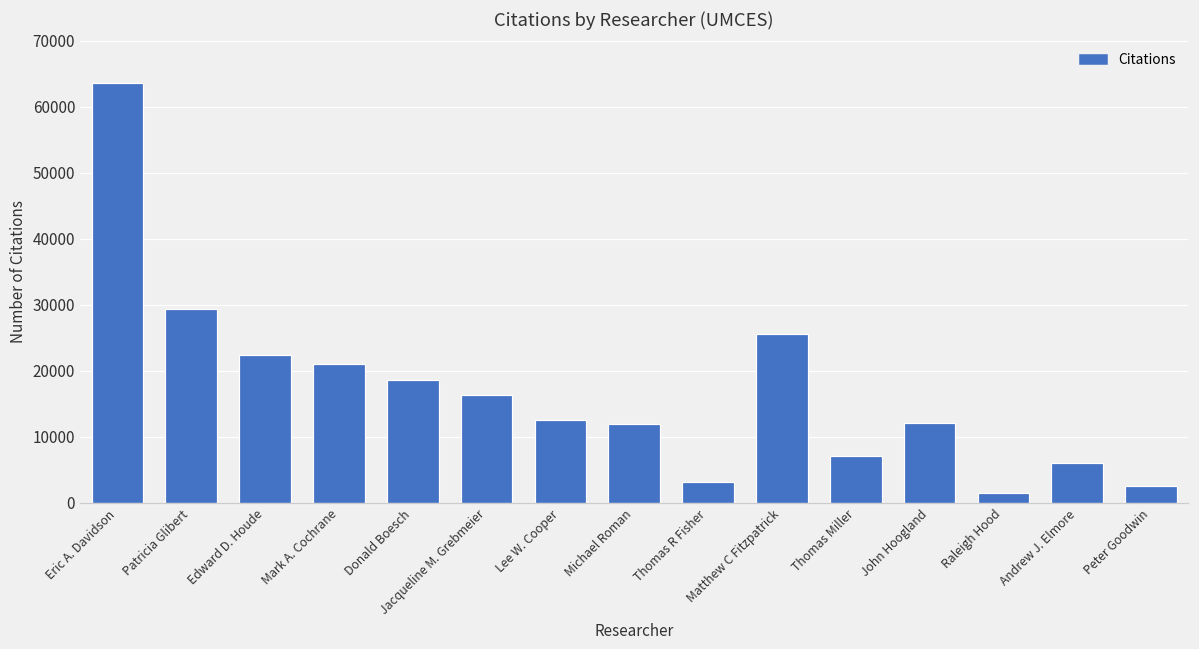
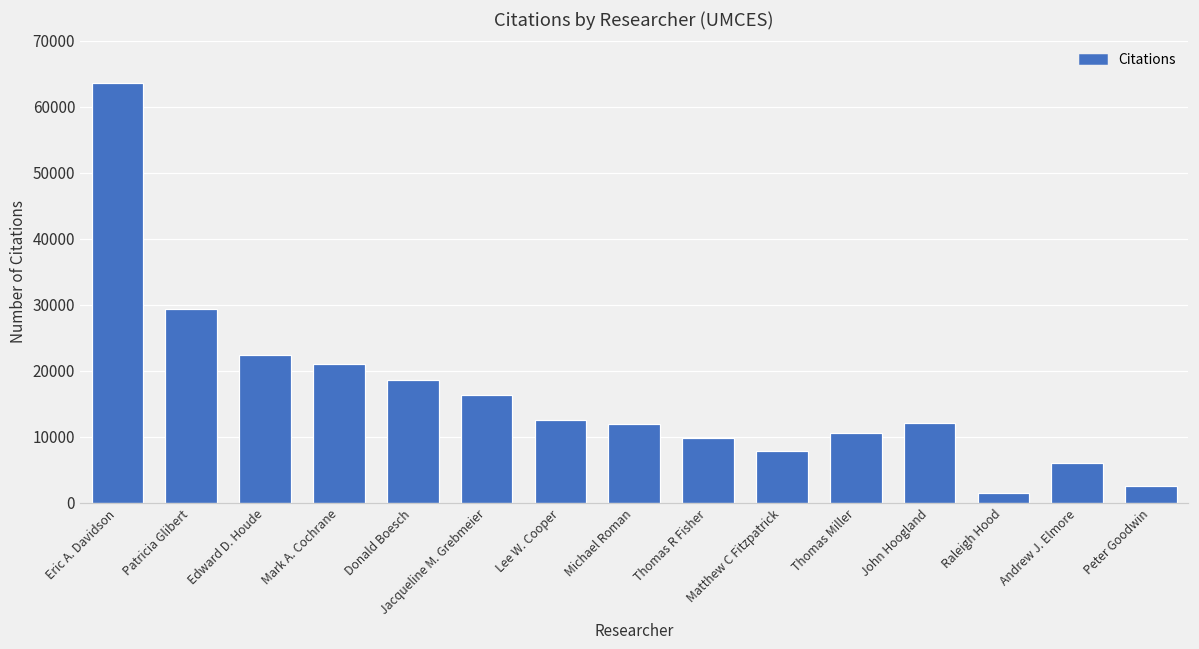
  {
    "Eric A. Davidson": 64000,
    "Patricia Glibert": 29000,
    "Edward D. Houde": 22000,
    "Mark A. Cochrane": 21000,
    "Donald Boesch": 19000,
    "Jacqueline M. Grebmeier": 16000,
    "Lee W. Cooper": 13000,
    "Michael Roman": 12000,
-   "Thomas R Fisher": 3000,
-   "Matthew C Fitzpatrick": 26000,
-   "Thomas Miller": 7000,
+   "Thomas R Fisher": 10000,
+   "Matthew C Fitzpatrick": 8000,
+   "Thomas Miller": 11000,
    "John Hoogland": 12000,
    "Raleigh Hood": 1000,
    "Andrew J. Elmore": 6000,
    "Peter Goodwin": 3000
  }
